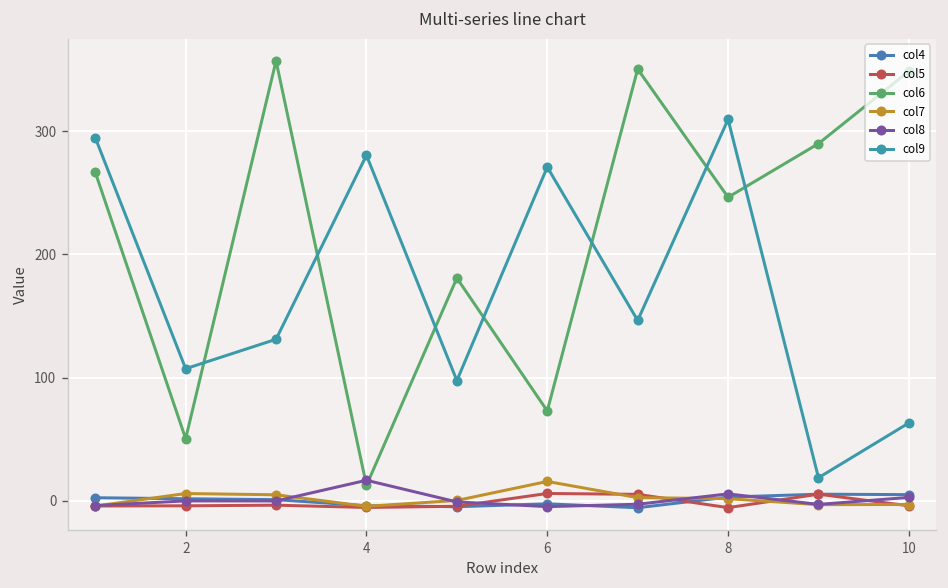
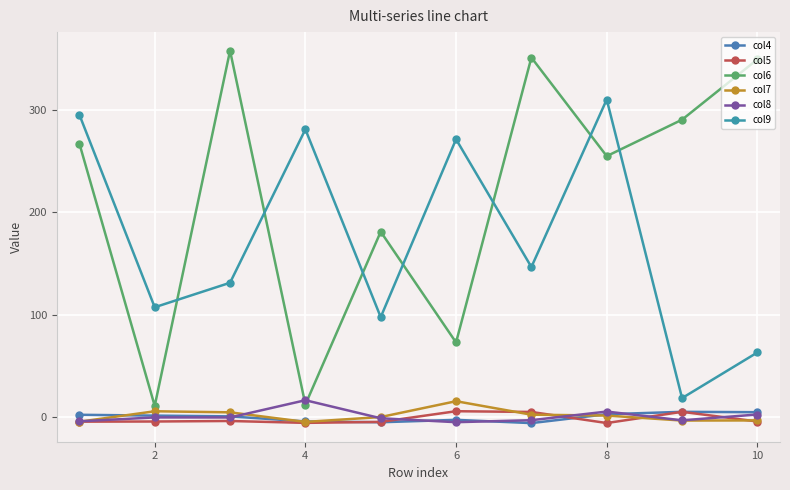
  {
    "col5": {
      "2": -4,
      "6": 6,
      "8": -6
    },
    "col6": {
-     "2": 50,
+     "2": 11,
      "4": 12,
      "6": 73,
-     "8": 246
+     "8": 255
    },
    "col7": {
      "2": 6,
      "6": 16
    },
    "col8": {
      "4": 16,
      "8": 5
    }
  }
